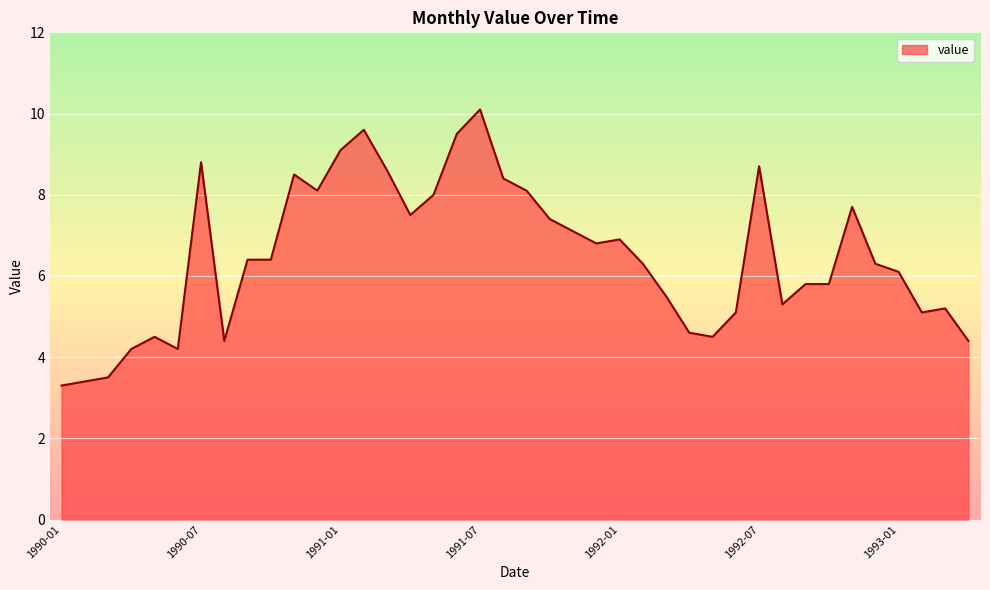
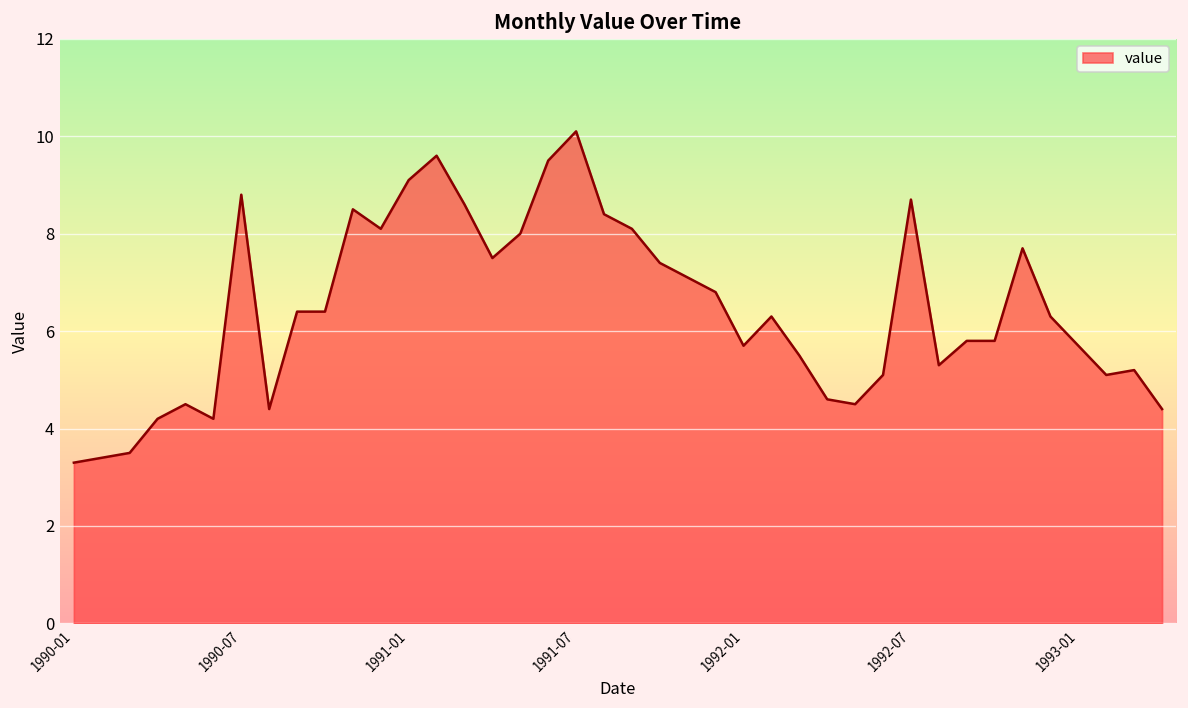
  {
    "1990-01": 3.3,
    "1990-07": 8.8,
    "1991-01": 9.1,
    "1991-07": 10.1,
-   "1992-01": 6.9,
+   "1992-01": 5.7,
    "1992-07": 8.7,
-   "1993-01": 6.1
+   "1993-01": 5.7
  }
